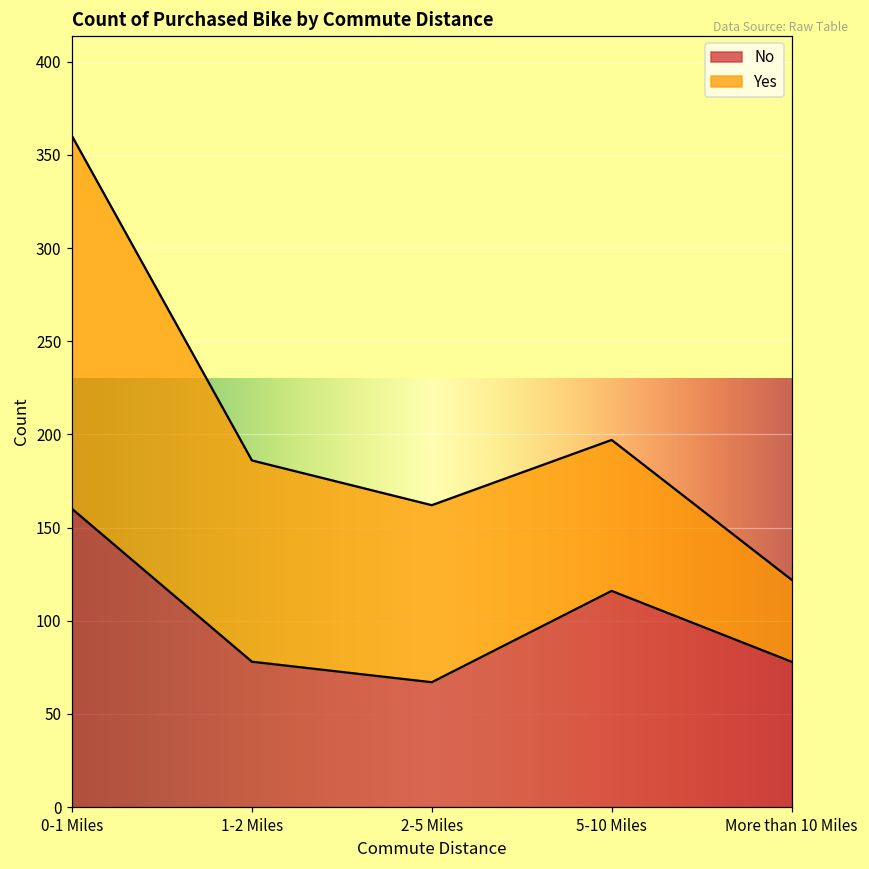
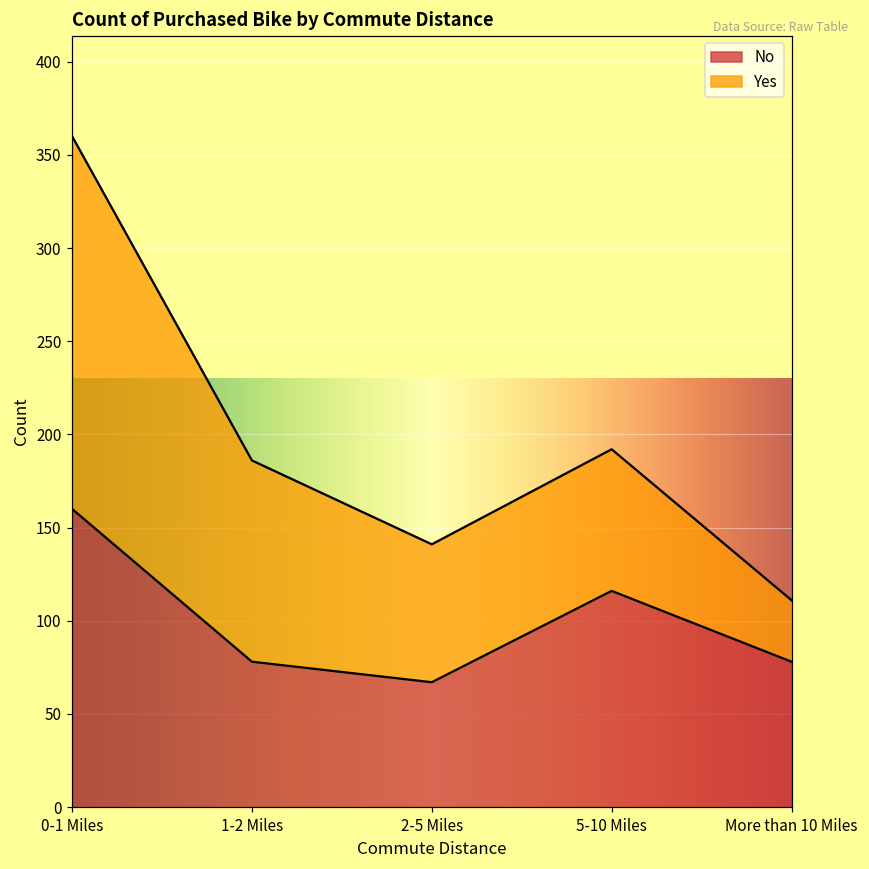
  {
    "No": {
      "0-1 Miles": 160,
      "1-2 Miles": 78,
      "2-5 Miles": 67,
      "5-10 Miles": 116,
      "More than 10 Miles": 78
    },
    "Yes": {
      "0-1 Miles": 200,
      "1-2 Miles": 108,
-     "2-5 Miles": 95,
-     "5-10 Miles": 81,
-     "More than 10 Miles": 44
+     "2-5 Miles": 74,
+     "5-10 Miles": 76,
+     "More than 10 Miles": 33
    }
  }
